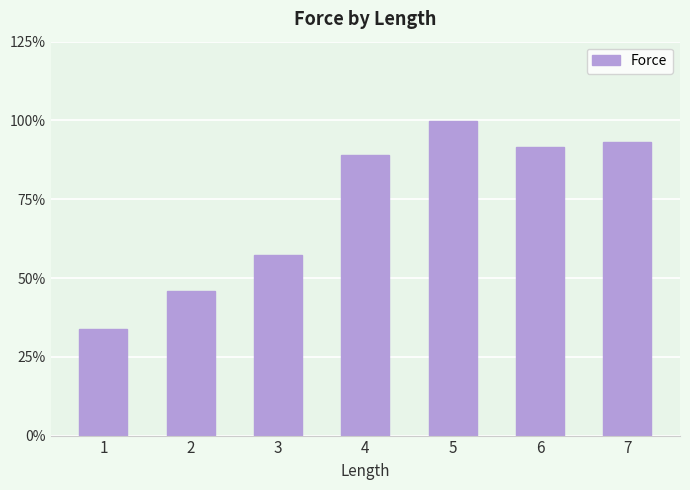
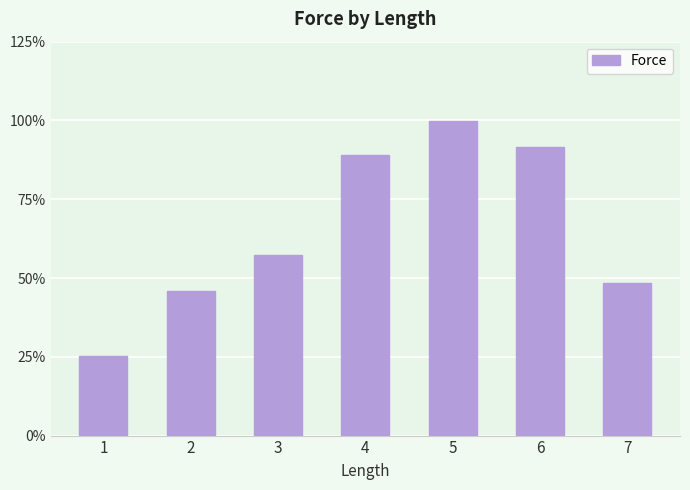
  {
-   "1": "34%",
+   "1": "25%",
    "2": "46%",
    "3": "57%",
    "4": "89%",
    "5": "100%",
    "6": "92%",
-   "7": "93%"
+   "7": "48%"
  }
